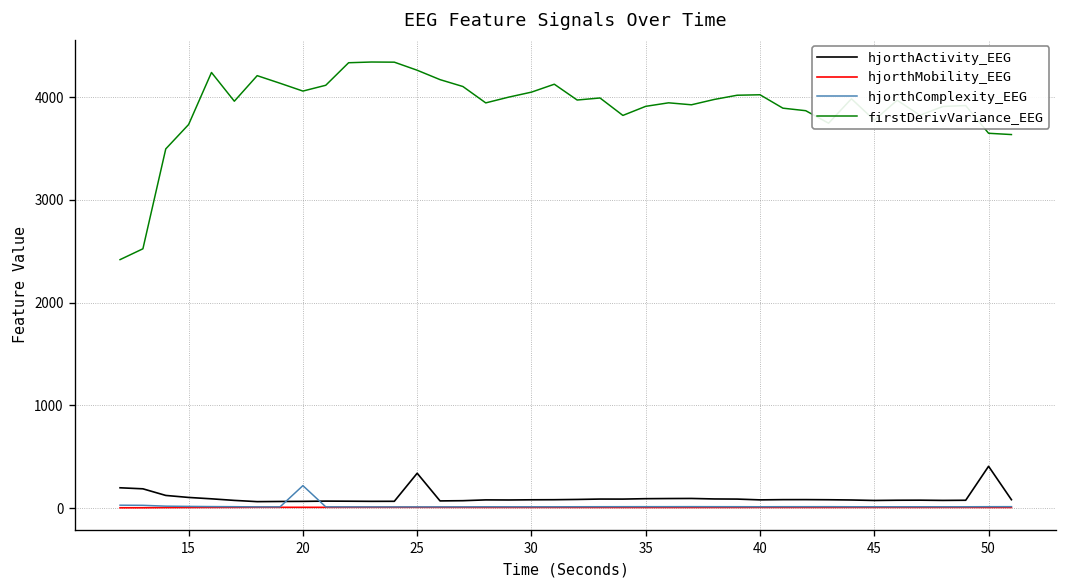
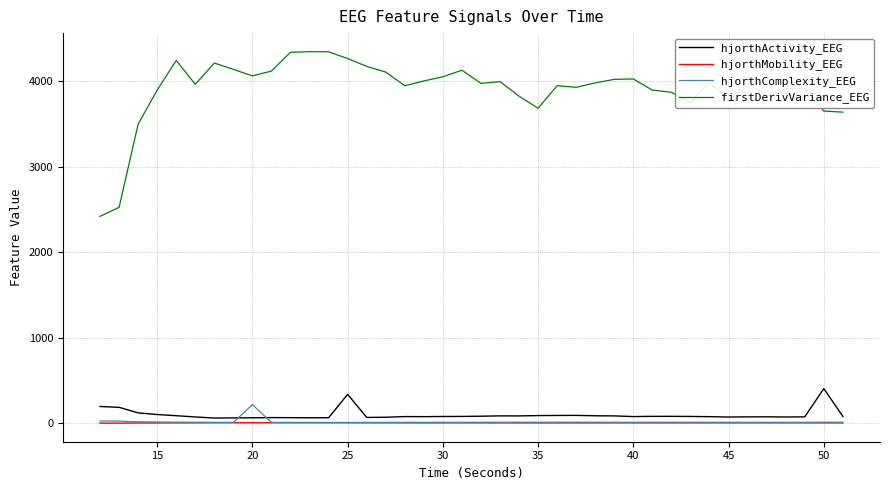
  {
    "hjorthActivity_EEG": {
      "15": 100,
      "20": 100,
      "25": 300,
      "30": 100,
      "35": 100,
      "40": 100,
      "45": 100,
      "50": 400
    },
    "hjorthMobility_EEG": {
      "20": 0
    },
    "hjorthComplexity_EEG": {
      "20": 200
    },
    "firstDerivVariance_EEG": {
-     "15": 3700,
+     "15": 3900,
      "20": 4100,
      "25": 4300,
      "30": 4000,
-     "35": 3900,
+     "35": 3700,
      "40": 4000,
      "50": 3600
    }
  }
